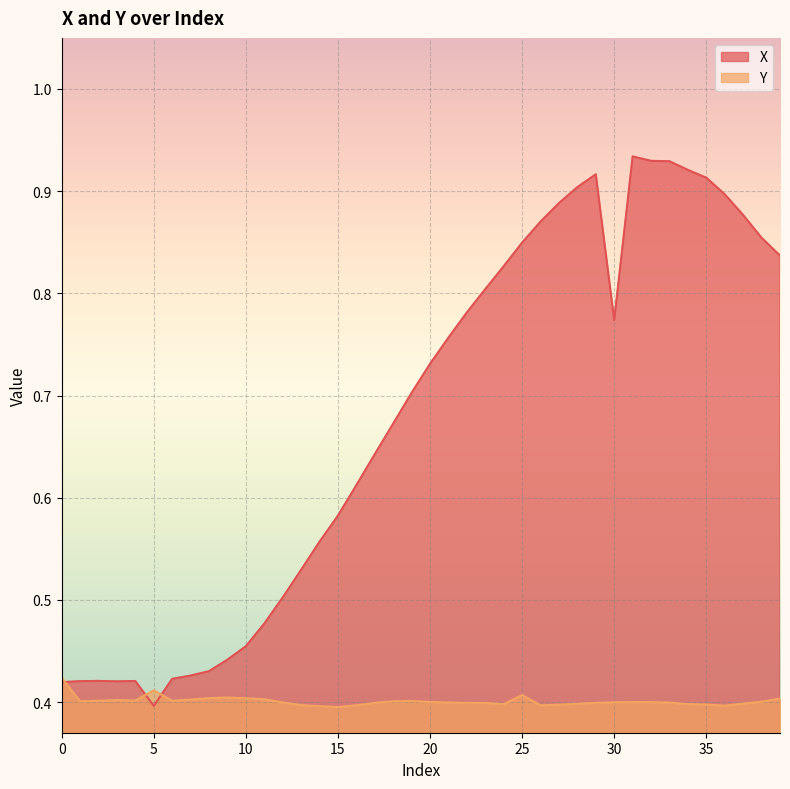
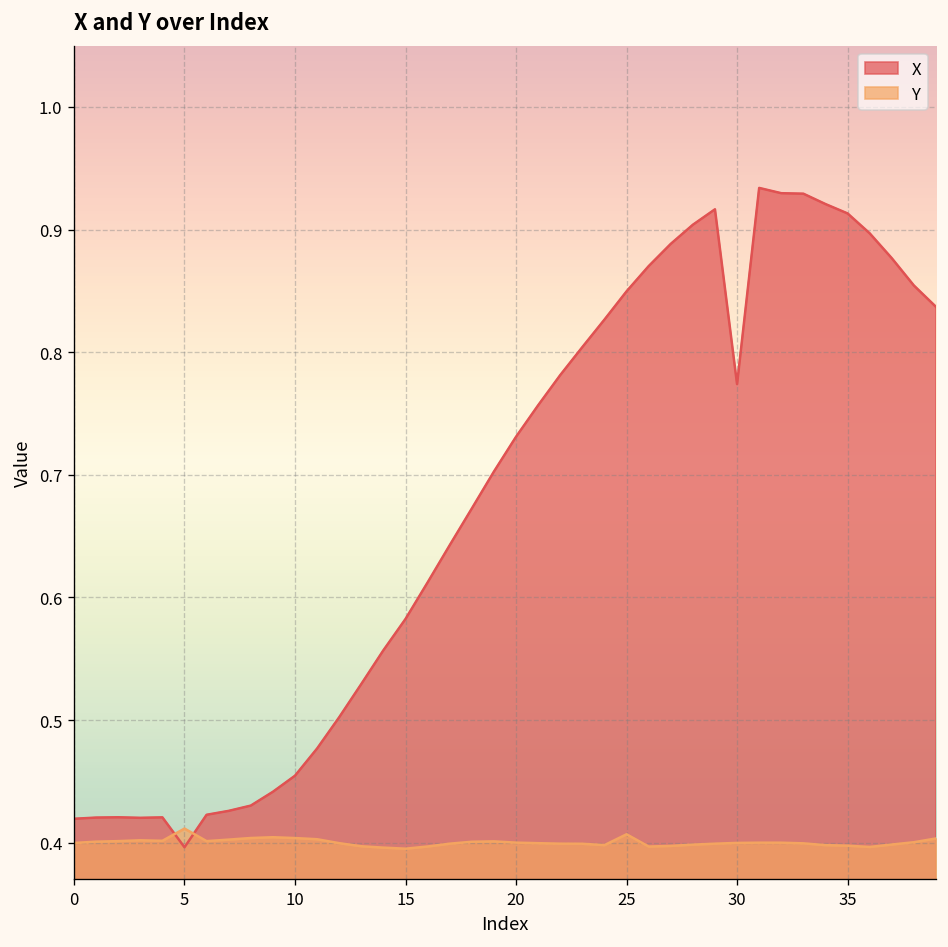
  {
    "X": {
      "0": 0.419,
      "5": 0.396,
      "10": 0.455,
      "15": 0.582,
      "20": 0.731,
      "25": 0.850,
      "30": 0.774,
      "35": 0.913
    },
    "Y": {
-     "0": 0.424,
+     "0": 0.400,
      "5": 0.412,
      "10": 0.404,
      "15": 0.395,
      "20": 0.400,
      "25": 0.407,
      "30": 0.400,
      "35": 0.398
    }
  }
